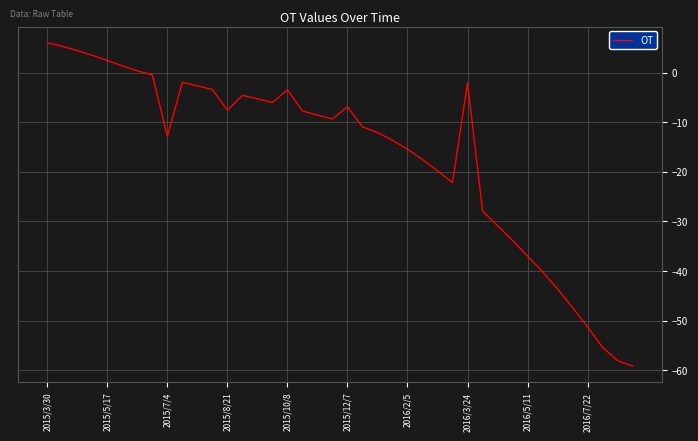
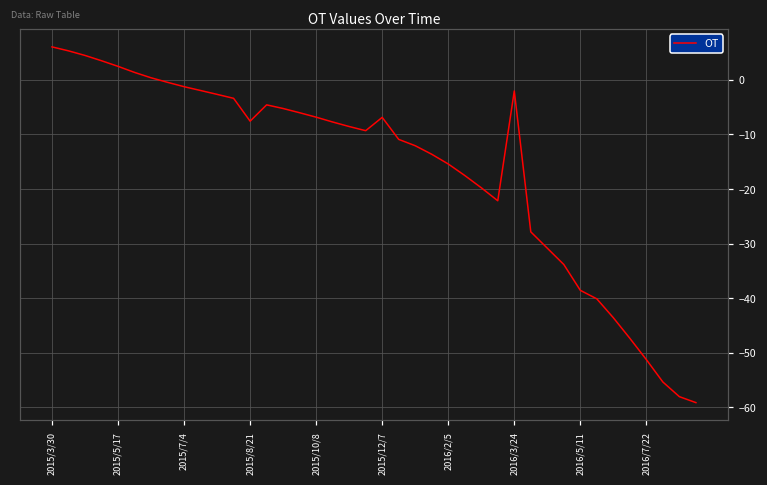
  {
    "2015/3/30": 6,
    "2015/5/17": 2,
-   "2015/7/4": -13,
+   "2015/7/4": -1,
    "2015/8/21": -8,
-   "2015/10/8": -3,
+   "2015/10/8": -7,
    "2015/12/7": -7,
    "2016/2/5": -15,
    "2016/3/24": -2,
-   "2016/5/11": -37,
+   "2016/5/11": -39,
    "2016/7/22": -51
  }
